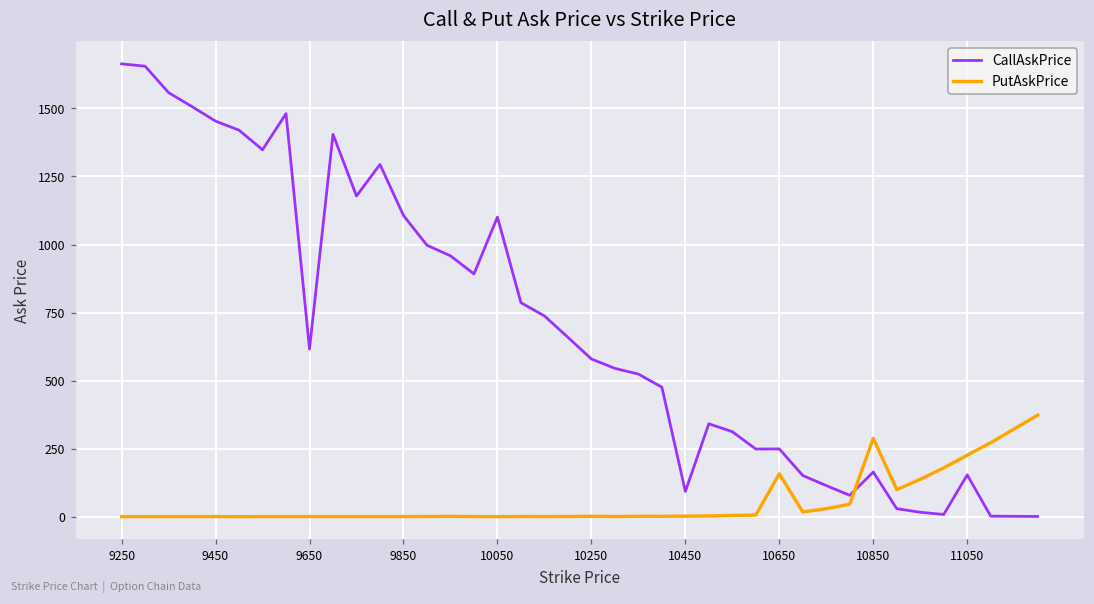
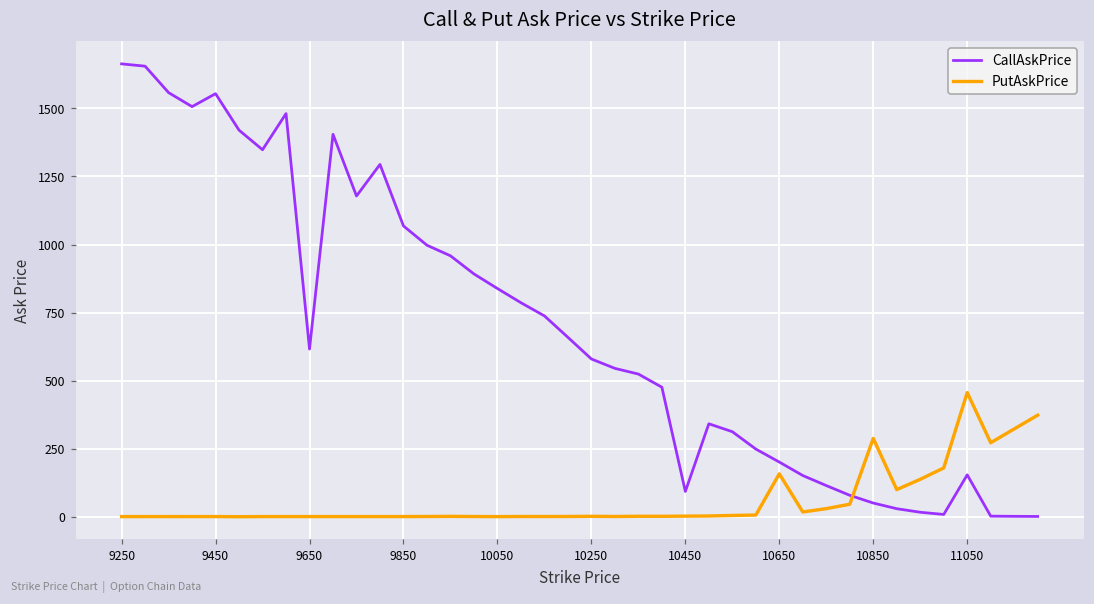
  {
    "CallAskPrice": {
      "9250": 1660,
-     "9450": 1450,
+     "9450": 1550,
      "9650": 620,
-     "9850": 1110,
-     "10050": 1100,
+     "9850": 1070,
+     "10050": 840,
      "10250": 580,
      "10450": 90,
-     "10650": 250,
-     "10850": 160,
+     "10650": 200,
+     "10850": 50,
      "11050": 150
    },
    "PutAskPrice": {
      "9250": 0,
      "9450": 0,
      "9650": 0,
      "9850": 0,
      "10050": 0,
      "10250": 0,
      "10450": 0,
      "10650": 160,
      "10850": 290,
-     "11050": 230
+     "11050": 460
    }
  }
